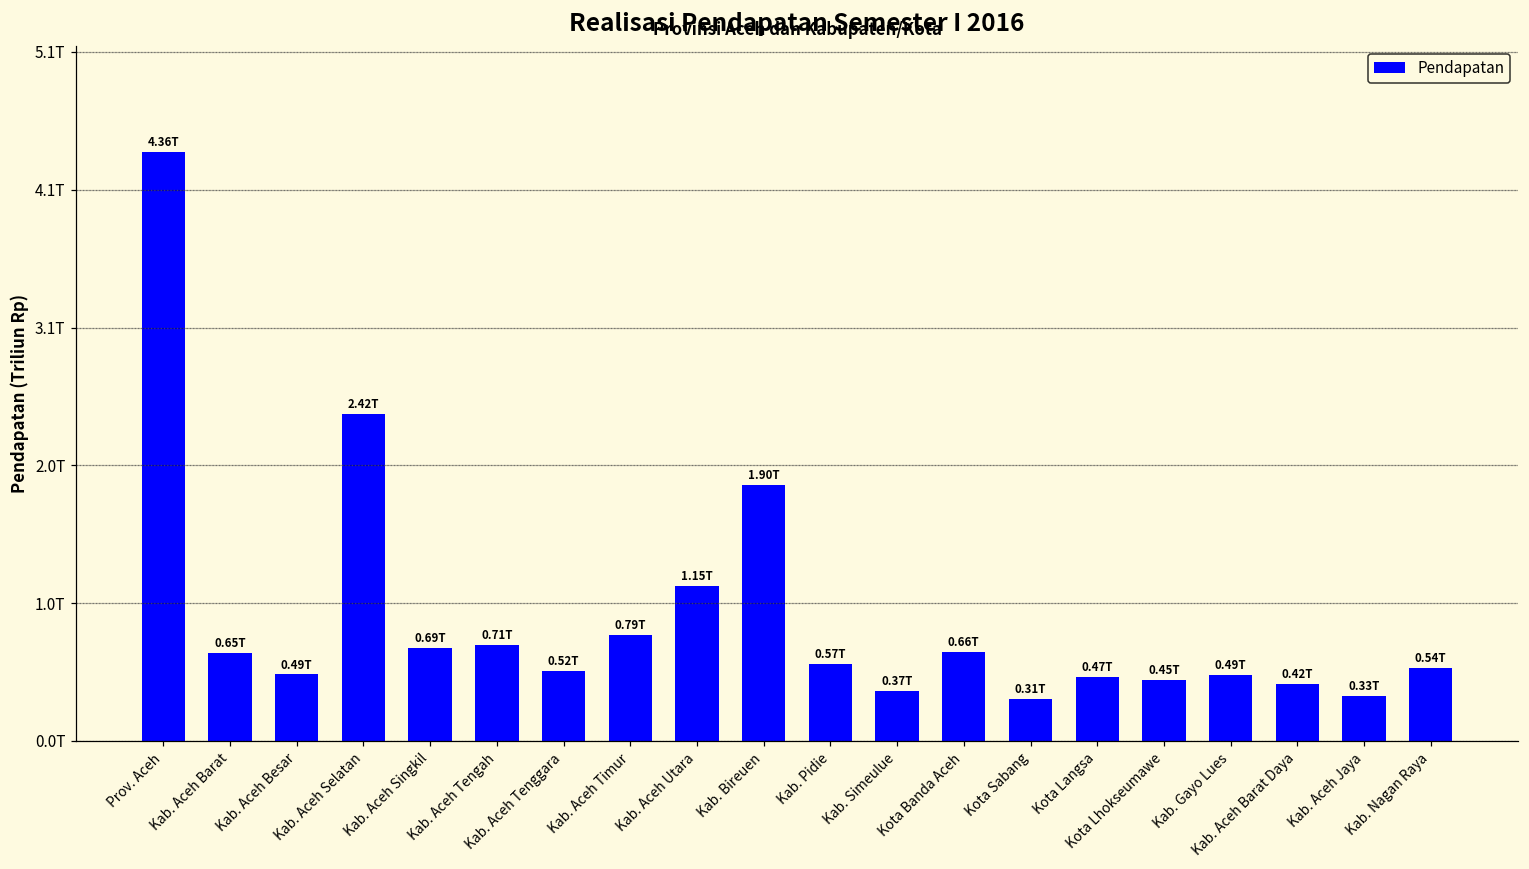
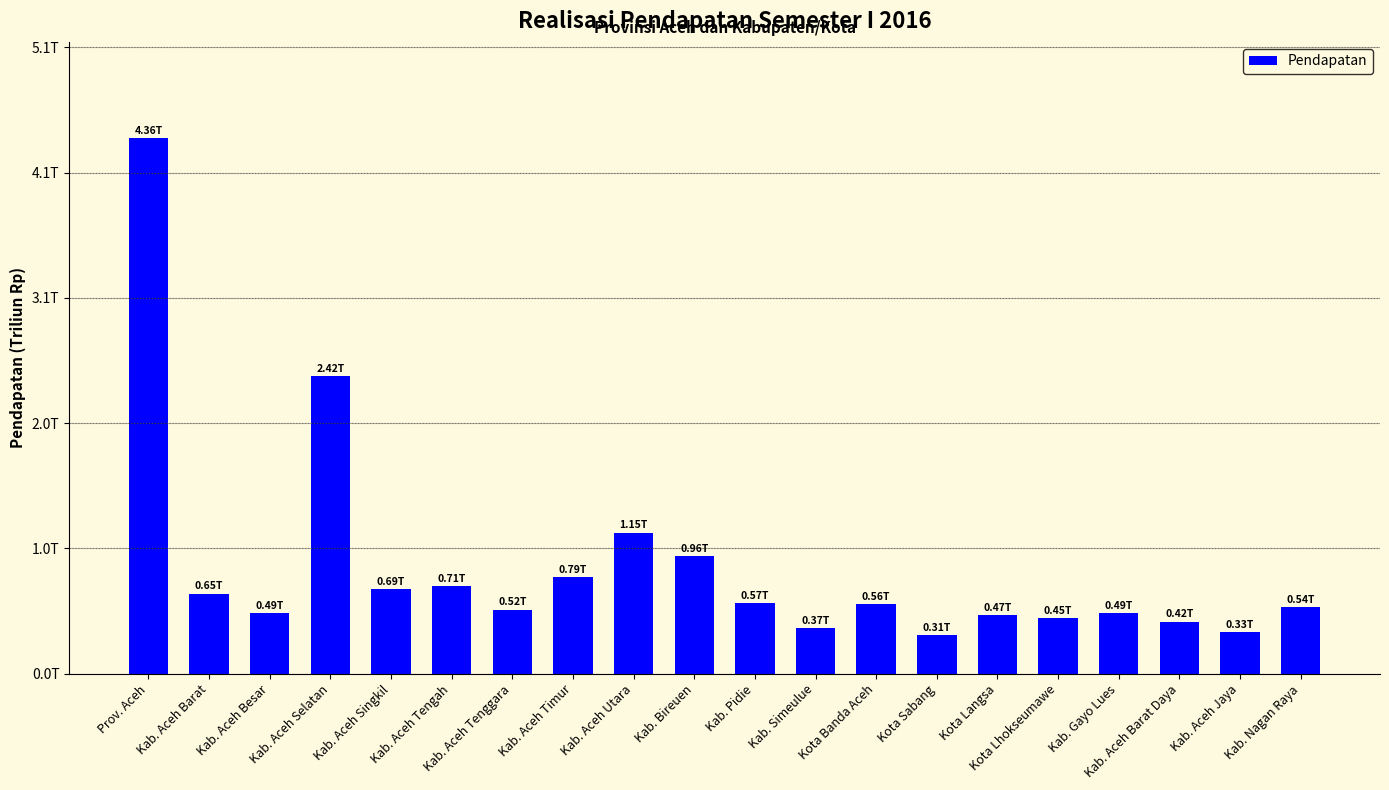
  {
    "Prov. Aceh": "4.36T",
    "Kab. Aceh Barat": "0.65T",
    "Kab. Aceh Besar": "0.49T",
    "Kab. Aceh Selatan": "2.42T",
    "Kab. Aceh Singkil": "0.69T",
    "Kab. Aceh Tengah": "0.71T",
    "Kab. Aceh Tenggara": "0.52T",
    "Kab. Aceh Timur": "0.79T",
    "Kab. Aceh Utara": "1.15T",
-   "Kab. Bireuen": "1.90T",
+   "Kab. Bireuen": "0.96T",
    "Kab. Pidie": "0.57T",
    "Kab. Simeulue": "0.37T",
-   "Kota Banda Aceh": "0.66T",
+   "Kota Banda Aceh": "0.56T",
    "Kota Sabang": "0.31T",
    "Kota Langsa": "0.47T",
    "Kota Lhokseumawe": "0.45T",
    "Kab. Gayo Lues": "0.49T",
    "Kab. Aceh Barat Daya": "0.42T",
    "Kab. Aceh Jaya": "0.33T",
    "Kab. Nagan Raya": "0.54T"
  }
